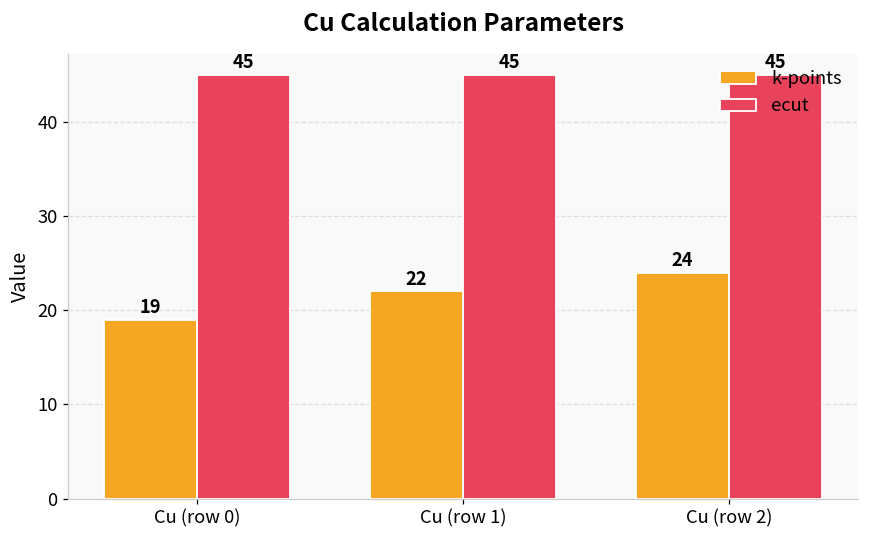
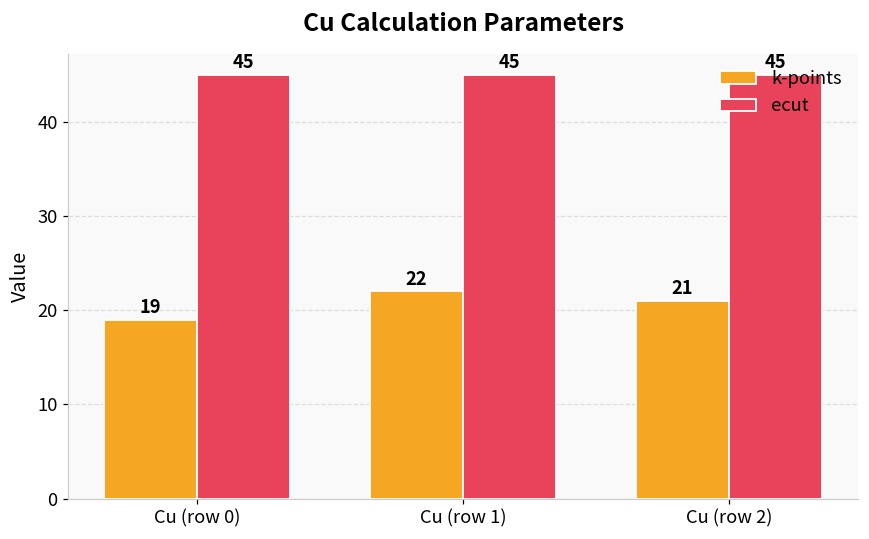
  {
    "k-points": {
      "Cu (row 0)": 19,
      "Cu (row 1)": 22,
-     "Cu (row 2)": 24
+     "Cu (row 2)": 21
    },
    "ecut": {
      "Cu (row 0)": 45,
      "Cu (row 1)": 45,
      "Cu (row 2)": 45
    }
  }
